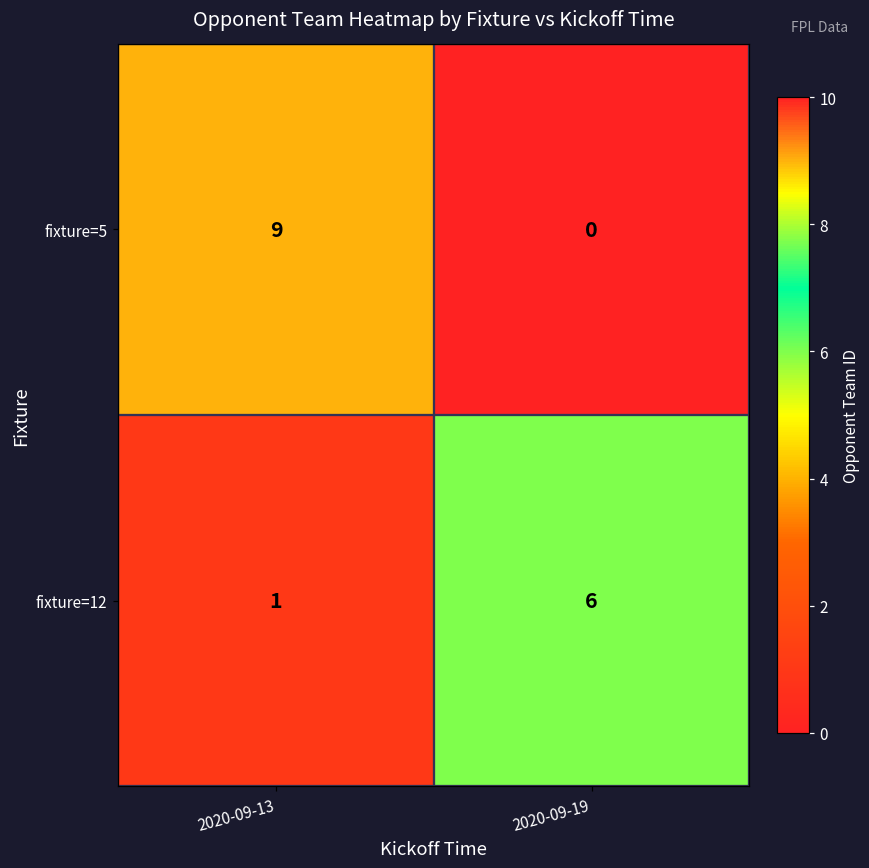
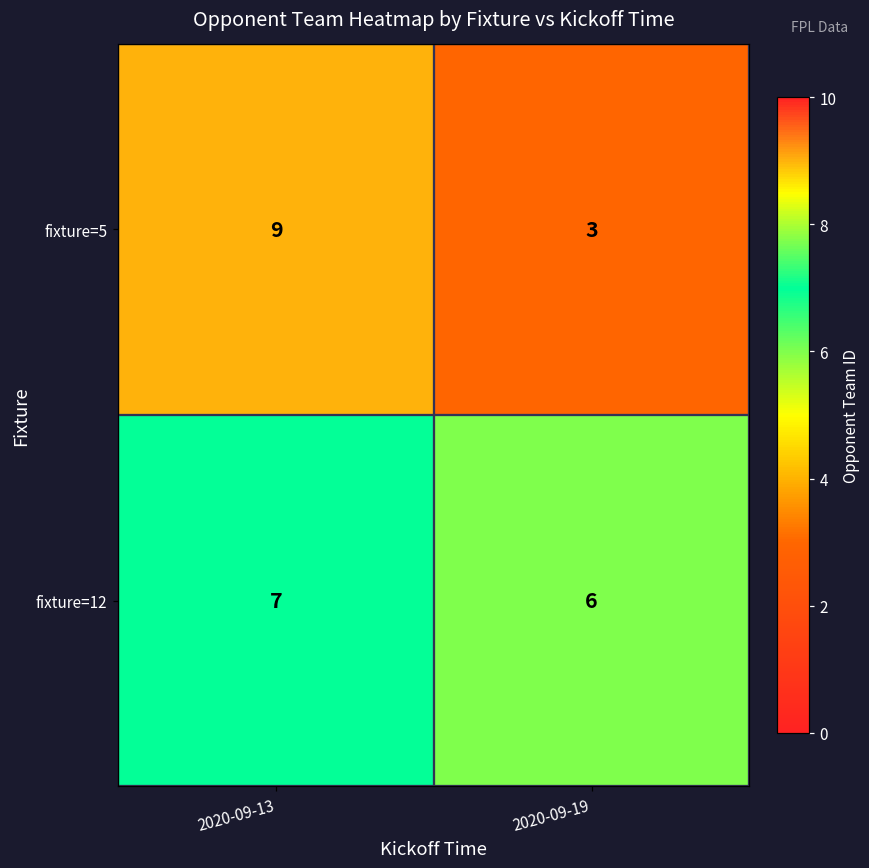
  {
    "fixture=5": {
      "2020-09-13": 9,
-     "2020-09-19": 0
+     "2020-09-19": 3
    },
    "fixture=12": {
-     "2020-09-13": 1,
+     "2020-09-13": 7,
      "2020-09-19": 6
    }
  }
